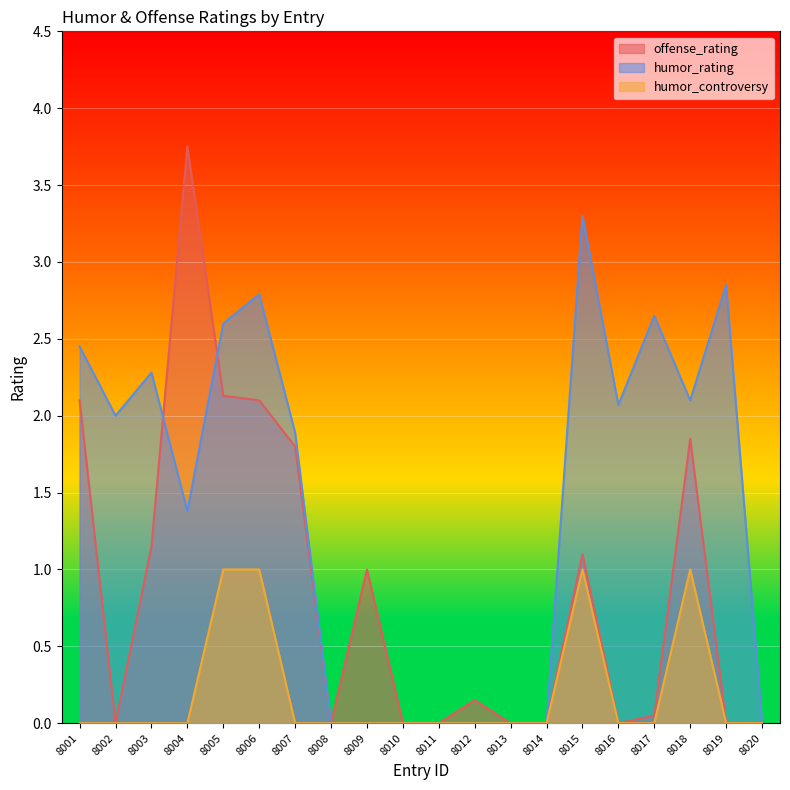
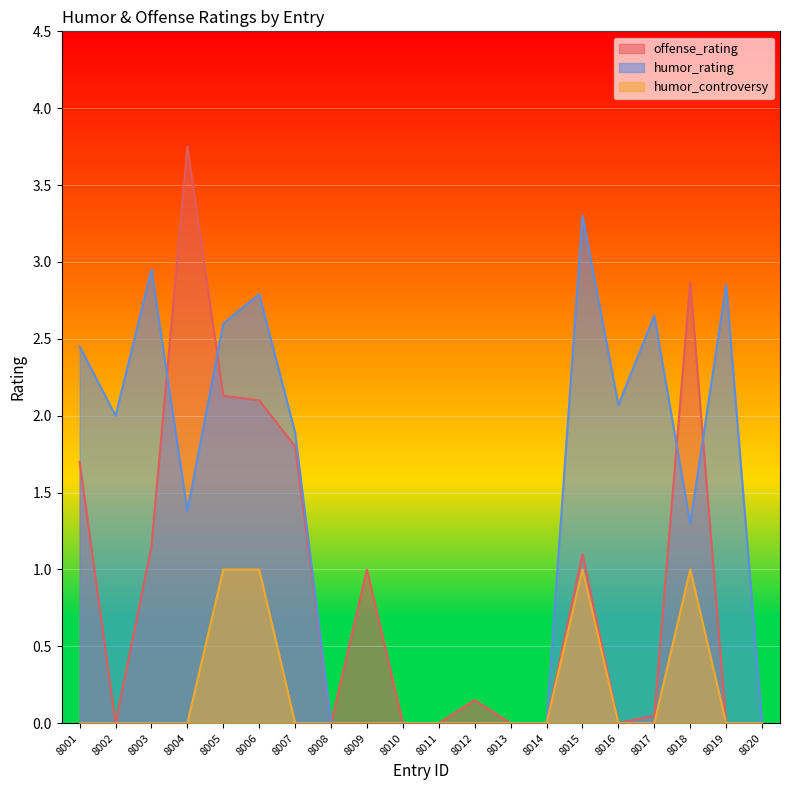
  {
    "offense_rating": {
-     "8001": 2.1,
+     "8001": 1.7,
      "8003": 1.15,
      "8004": 3.75,
      "8005": 2.13,
      "8006": 2.10,
      "8007": 1.80,
      "8009": 1.00,
      "8012": 0.15,
      "8015": 1.10,
      "8017": 0.05,
-     "8018": 1.85
+     "8018": 2.87
    },
    "humor_rating": {
      "8001": 2.45,
      "8002": 2.00,
-     "8003": 2.28,
+     "8003": 2.95,
      "8004": 1.38,
      "8005": 2.60,
      "8006": 2.79,
      "8007": 1.89,
      "8015": 3.30,
      "8016": 2.07,
      "8017": 2.65,
-     "8018": 2.1,
+     "8018": 1.3,
      "8019": 2.85
    },
    "humor_controversy": {
      "8001": 0.00,
      "8003": 0.00,
      "8004": 0.00,
      "8005": 1.00,
      "8006": 1.00,
      "8007": 0.00,
      "8015": 1.00,
      "8017": 0.00,
      "8018": 1.00
    }
  }
